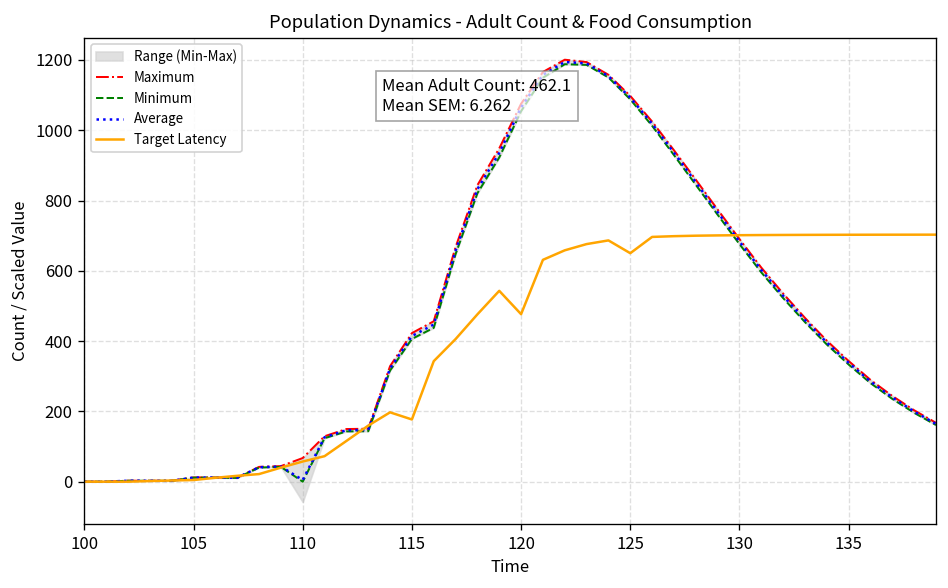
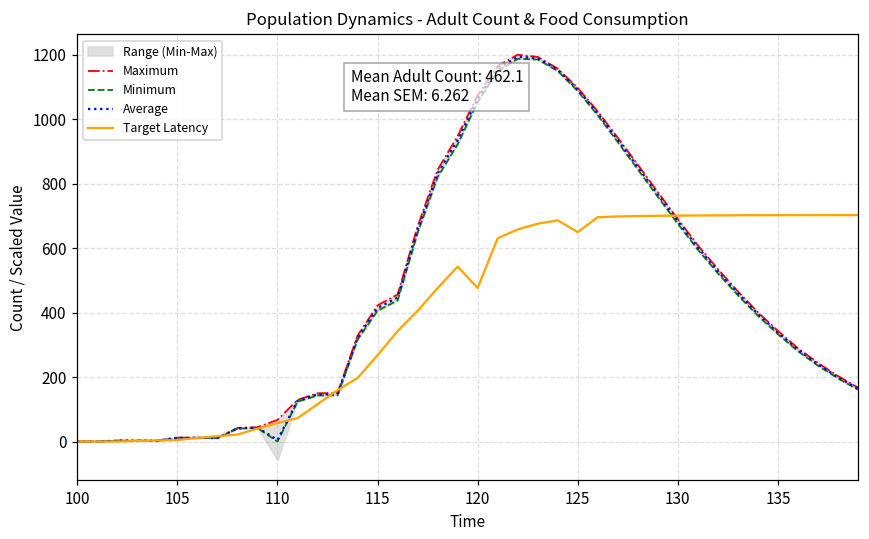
  {
    "Range (Min-Max)": {
      "110": 70
    },
    "Target Latency": {
      "110": 60,
-     "115": 180,
+     "115": 270,
      "120": 480,
      "125": 650,
      "130": 700,
      "135": 700
    }
  }
